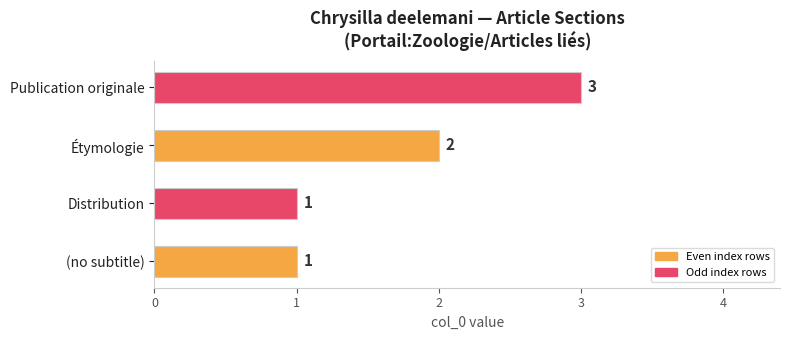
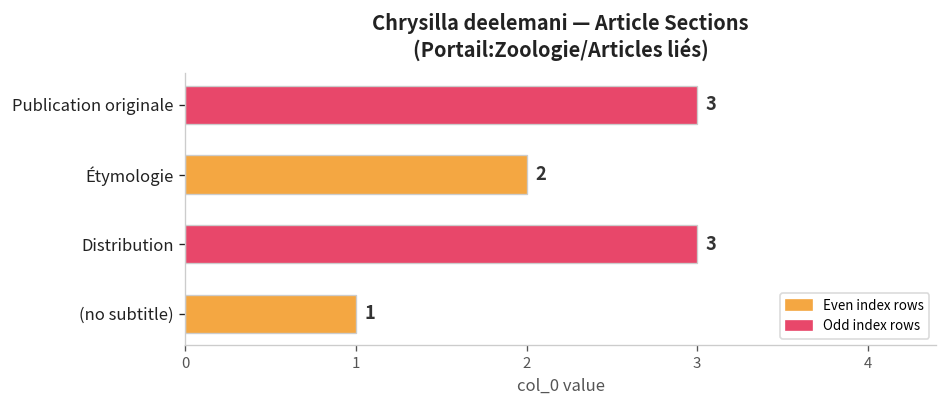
  {
    "Publication originale": 3,
    "Étymologie": 2,
-   "Distribution": 1,
+   "Distribution": 3,
    "(no subtitle)": 1
  }
